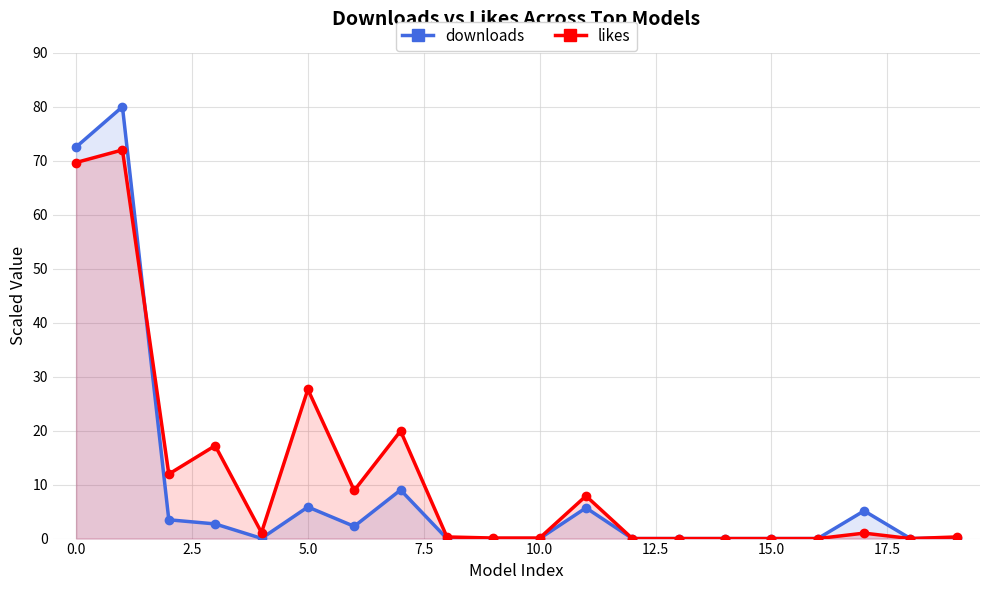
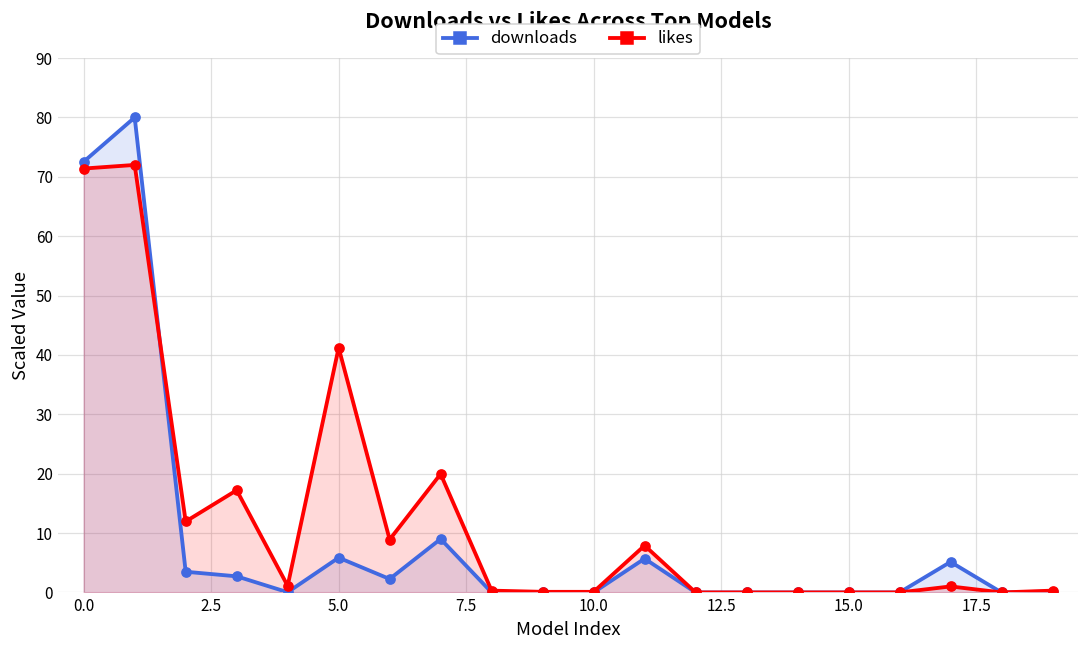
  {
    "downloads": {
      "0.0": 73,
      "5.0": 6
    },
    "likes": {
-     "0.0": 70,
-     "5.0": 28
+     "0.0": 71,
+     "5.0": 41
    }
  }
